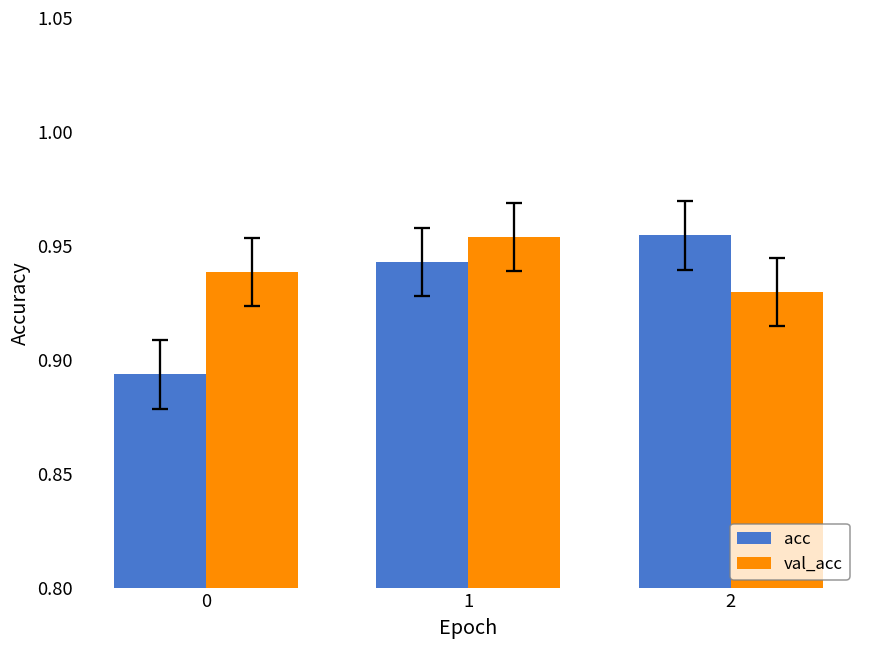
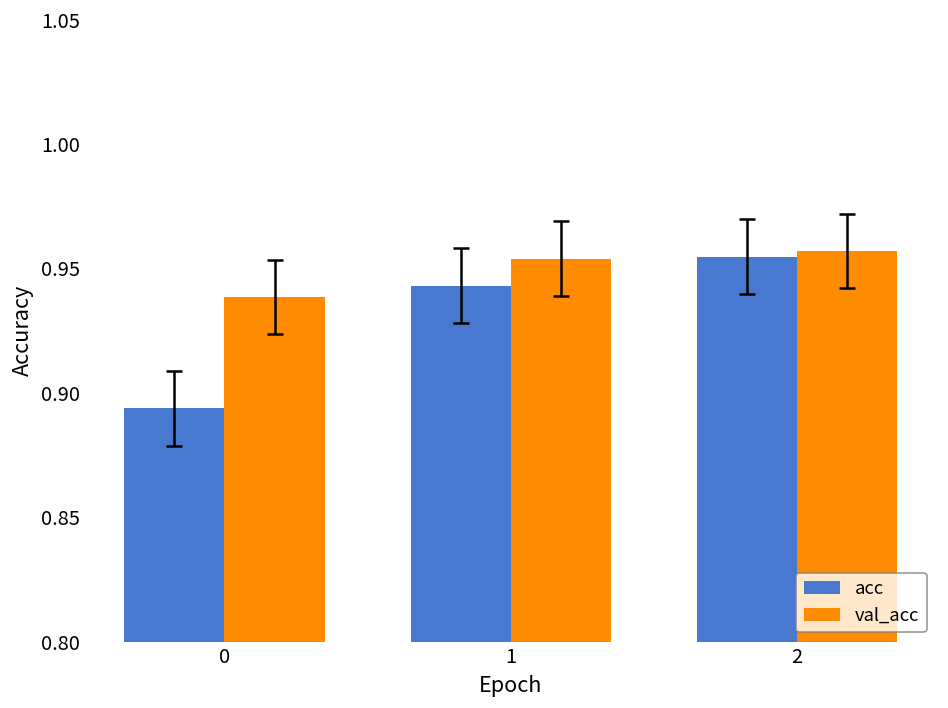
  {
    "val_acc": {
      "0": 0.939,
      "1": 0.954,
-     "2": 0.930
+     "2": 0.957
    }
  }
